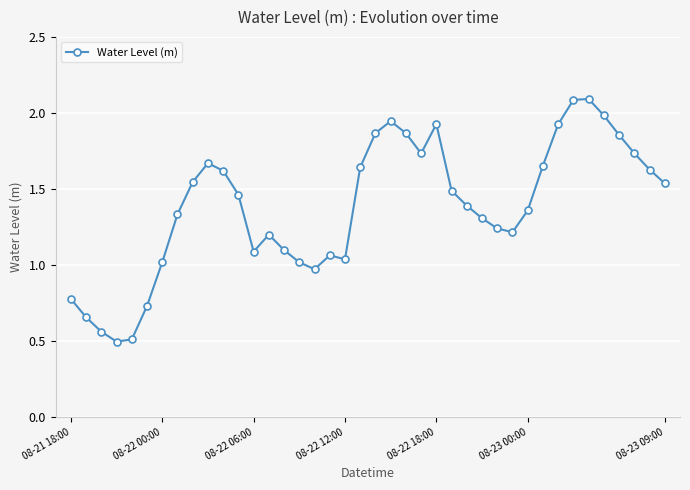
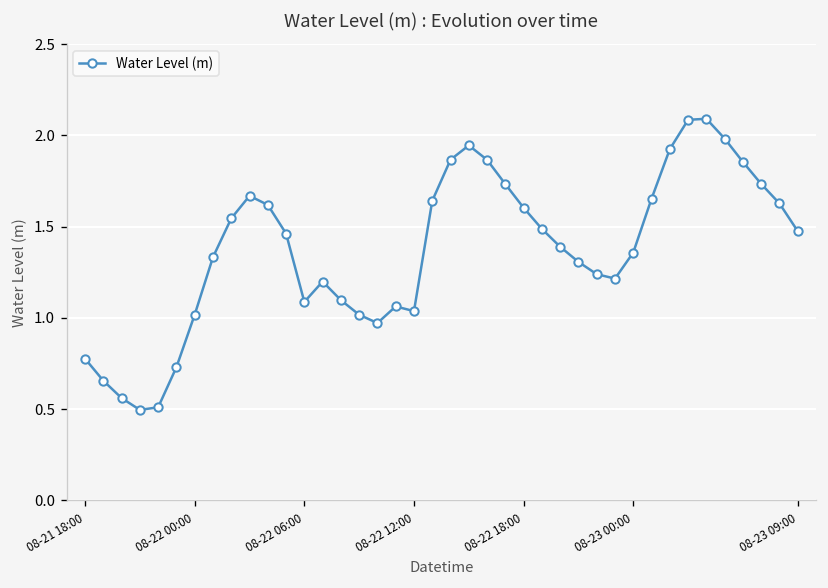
  {
    "08-21 18:00": 0.78,
    "08-22 00:00": 1.02,
    "08-22 06:00": 1.09,
    "08-22 12:00": 1.04,
-   "08-22 18:00": 1.93,
+   "08-22 18:00": 1.60,
    "08-23 00:00": 1.36,
-   "08-23 09:00": 1.54
+   "08-23 09:00": 1.48
  }
